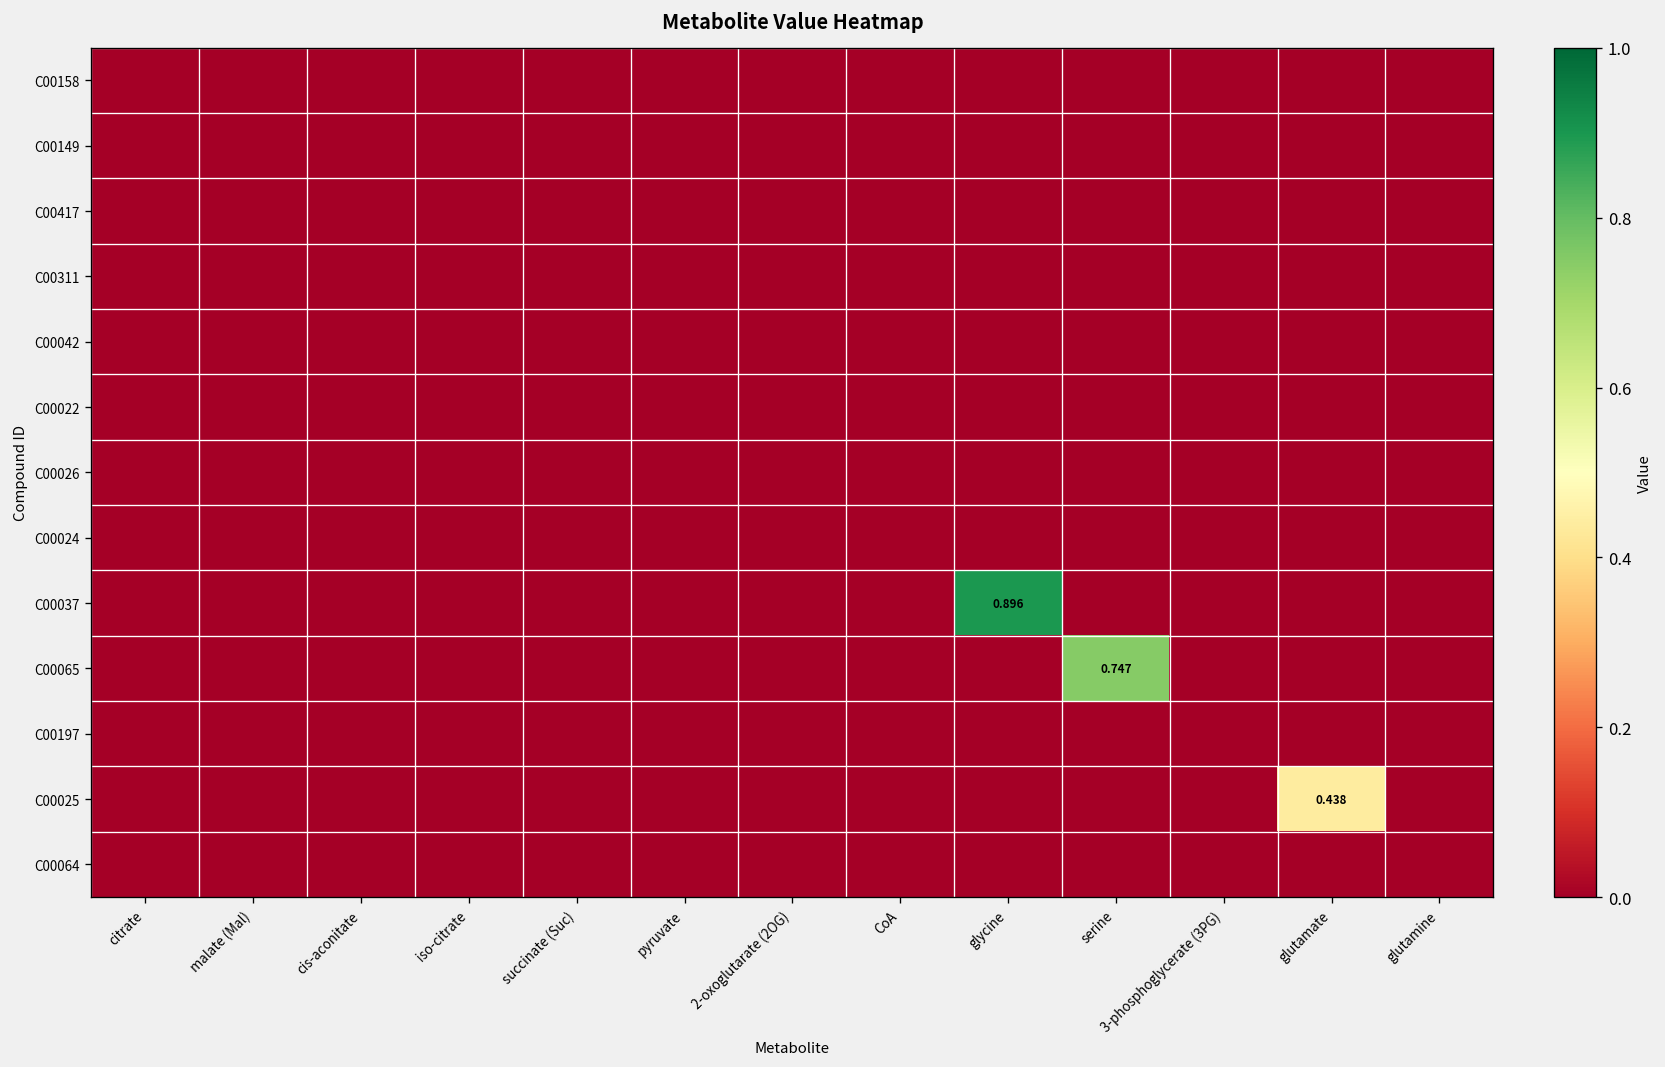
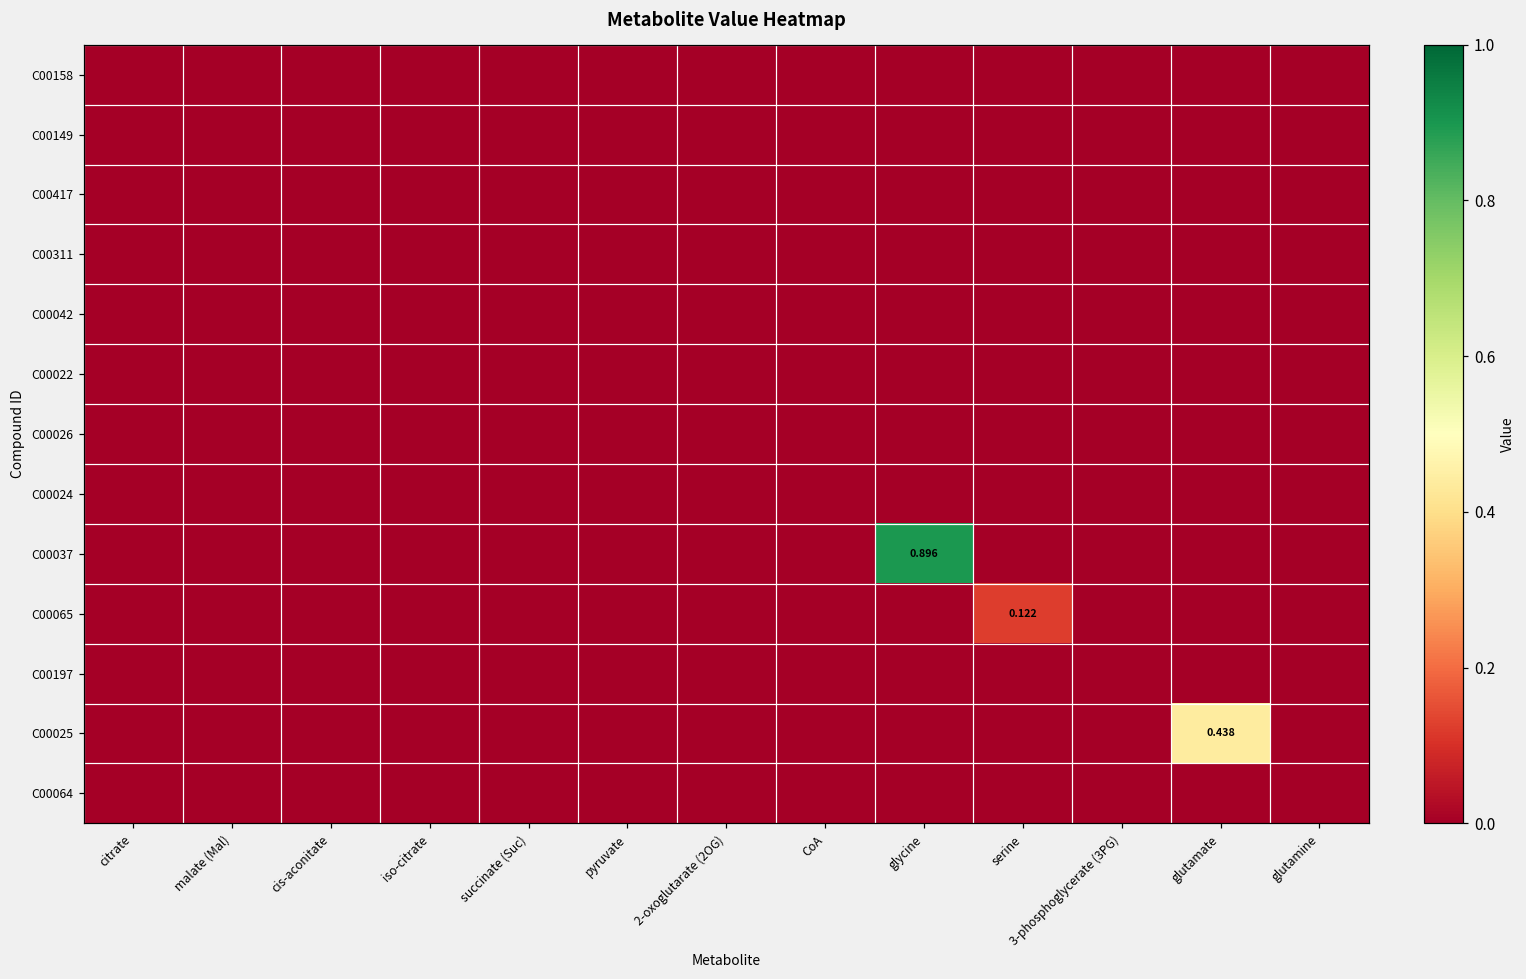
  {
    "C00037": {
      "glycine": 0.896
    },
    "C00065": {
-     "serine": 0.747
+     "serine": 0.122
    },
    "C00025": {
      "glutamate": 0.438
    }
  }
